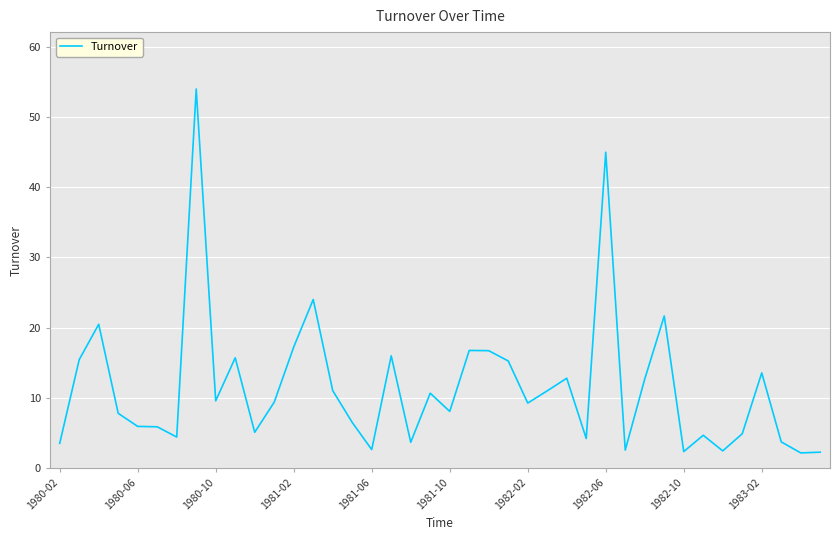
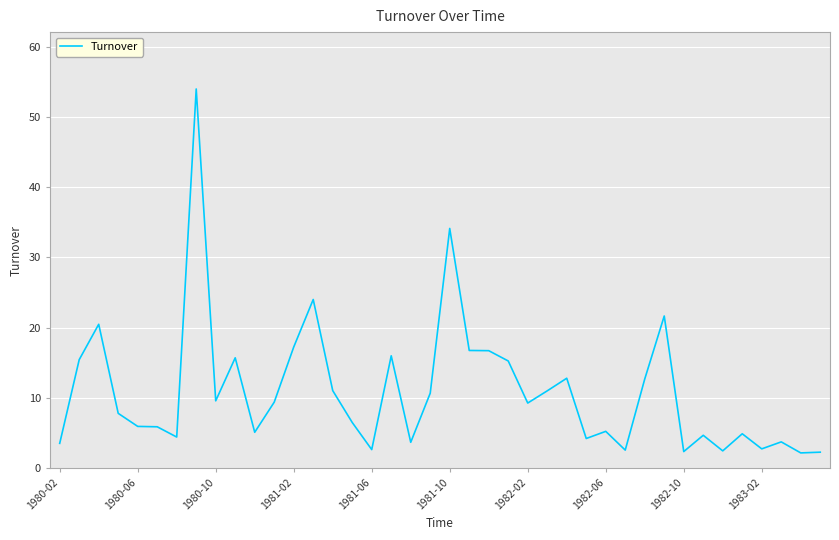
  {
    "1980-02": 4,
    "1980-06": 6,
    "1980-10": 10,
    "1981-02": 17,
    "1981-06": 3,
-   "1981-10": 8,
+   "1981-10": 34,
    "1982-02": 9,
-   "1982-06": 45,
+   "1982-06": 5,
    "1982-10": 2,
-   "1983-02": 14
+   "1983-02": 3
  }
